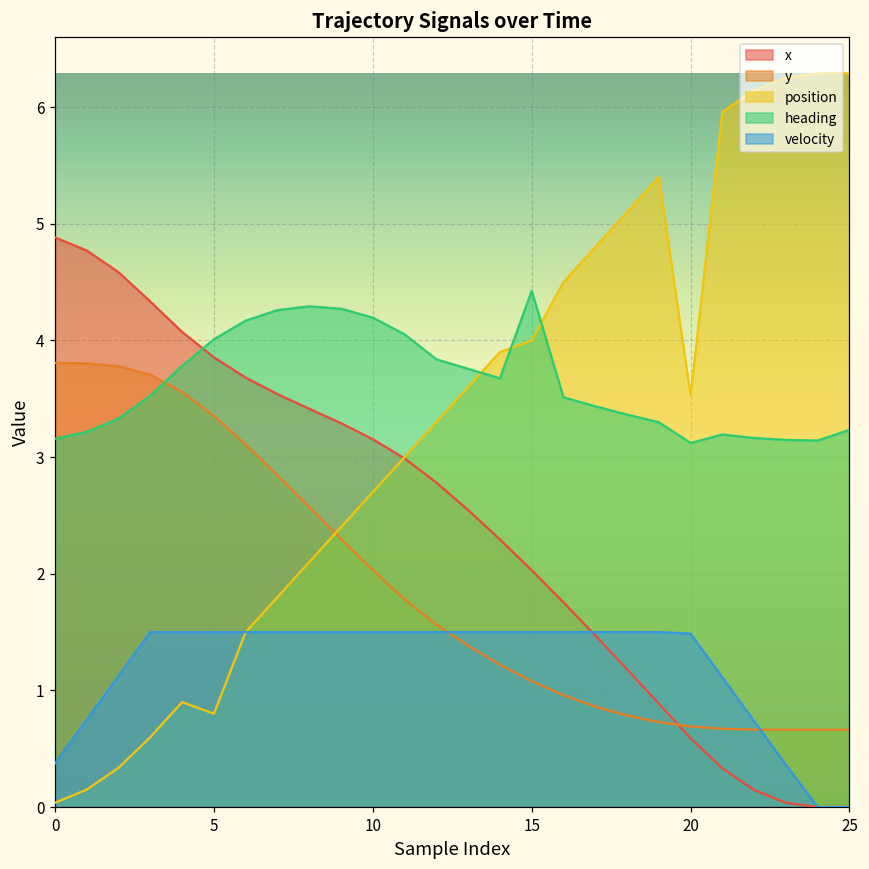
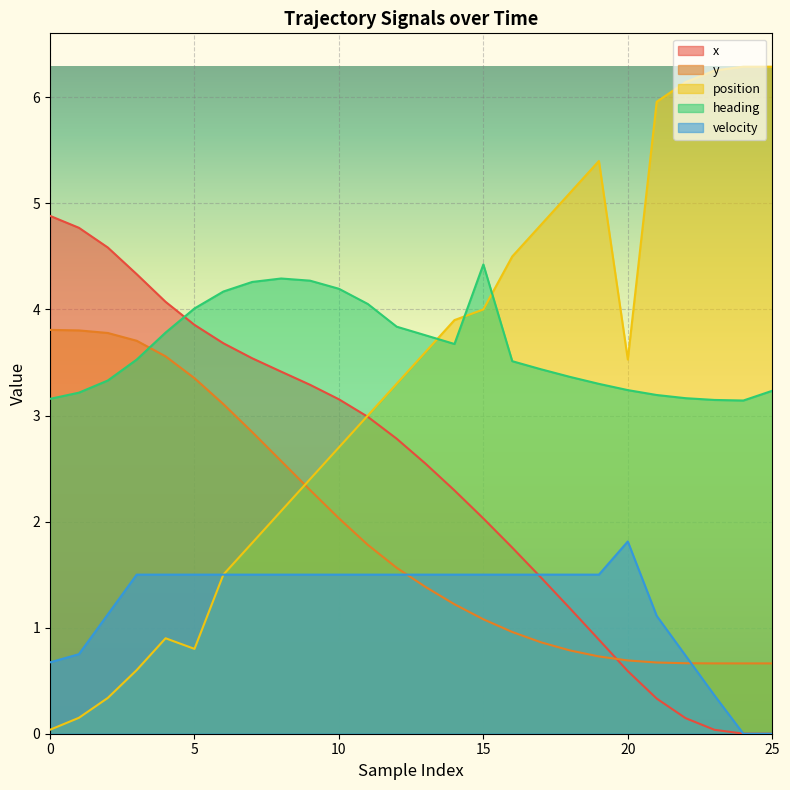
  {
    "position": {
      "0": 0.04,
      "5": 0.80,
      "10": 2.70,
      "15": 4.00,
      "20": 3.53,
      "25": 6.29
    },
    "heading": {
      "0": 3.16,
      "5": 4.01,
      "10": 4.20,
      "15": 4.42,
-     "20": 3.12,
+     "20": 3.24,
      "25": 3.23
    },
    "velocity": {
-     "0": 0.38,
+     "0": 0.67,
      "5": 1.50,
      "10": 1.50,
      "15": 1.50,
-     "20": 1.49
+     "20": 1.81
    }
  }
